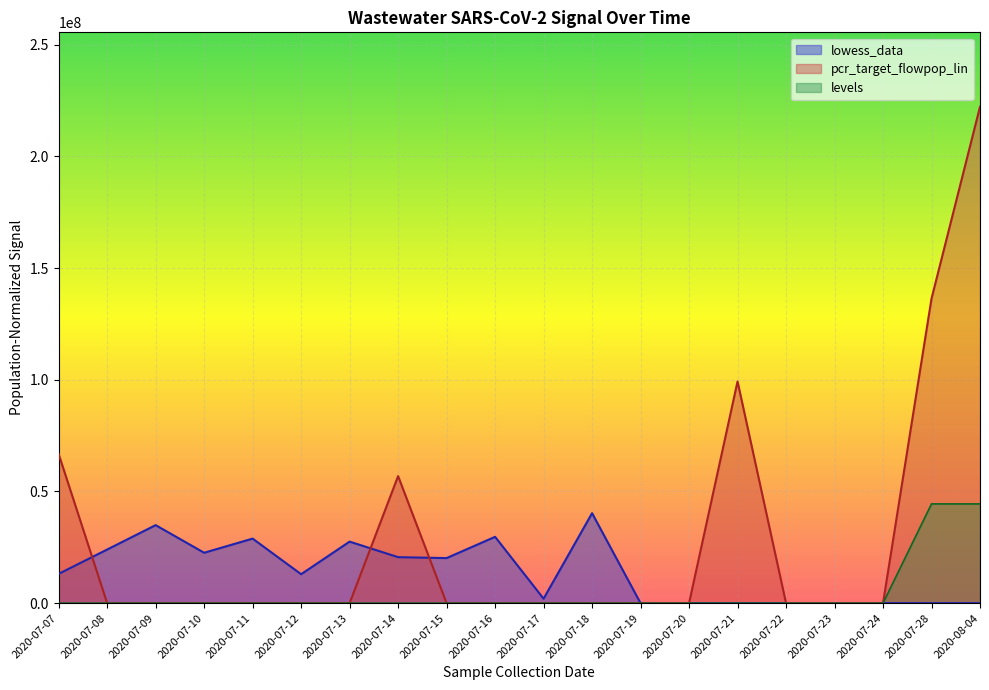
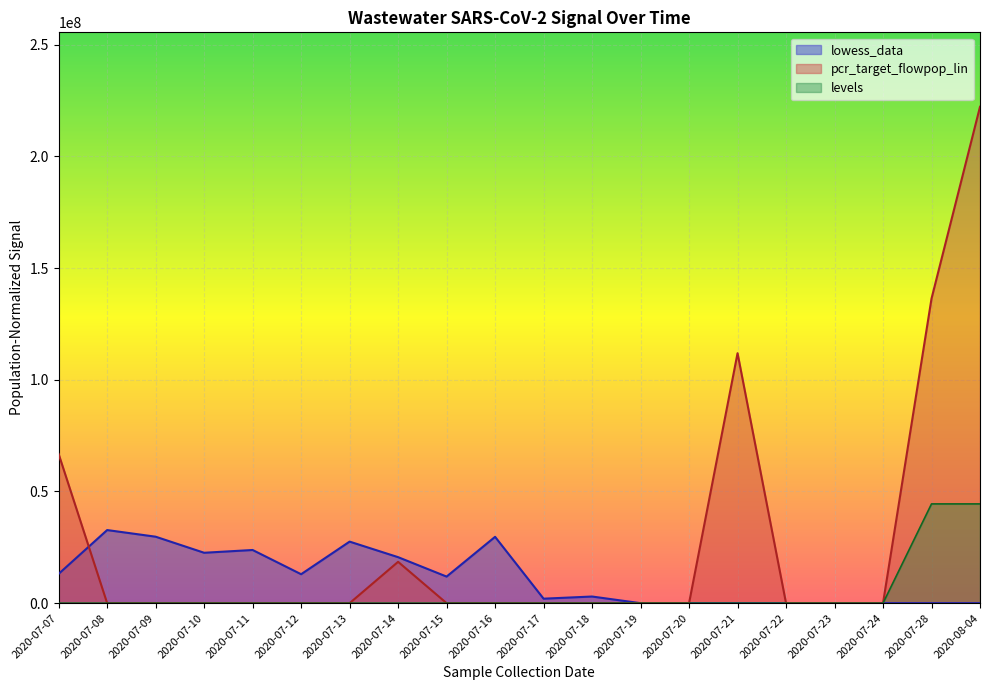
  {
    "lowess_data": {
      "2020-07-07": 13000000,
-     "2020-07-08": 24000000,
-     "2020-07-09": 35000000,
+     "2020-07-08": 33000000,
+     "2020-07-09": 30000000,
      "2020-07-10": 23000000,
-     "2020-07-11": 29000000,
+     "2020-07-11": 24000000,
      "2020-07-12": 13000000,
      "2020-07-13": 28000000,
      "2020-07-14": 21000000,
-     "2020-07-15": 20000000,
+     "2020-07-15": 12000000,
      "2020-07-16": 30000000,
      "2020-07-17": 2000000,
-     "2020-07-18": 40000000,
+     "2020-07-18": 3000000,
      "2020-07-28": 0,
      "2020-08-04": 0
    },
    "pcr_target_flowpop_lin": {
      "2020-07-07": 67000000,
-     "2020-07-14": 57000000,
-     "2020-07-21": 99000000,
+     "2020-07-14": 19000000,
+     "2020-07-21": 112000000,
      "2020-07-28": 136000000,
      "2020-08-04": 222000000
    },
    "levels": {
      "2020-07-07": 0,
      "2020-07-14": 0,
      "2020-07-28": 44000000,
      "2020-08-04": 44000000
    }
  }
